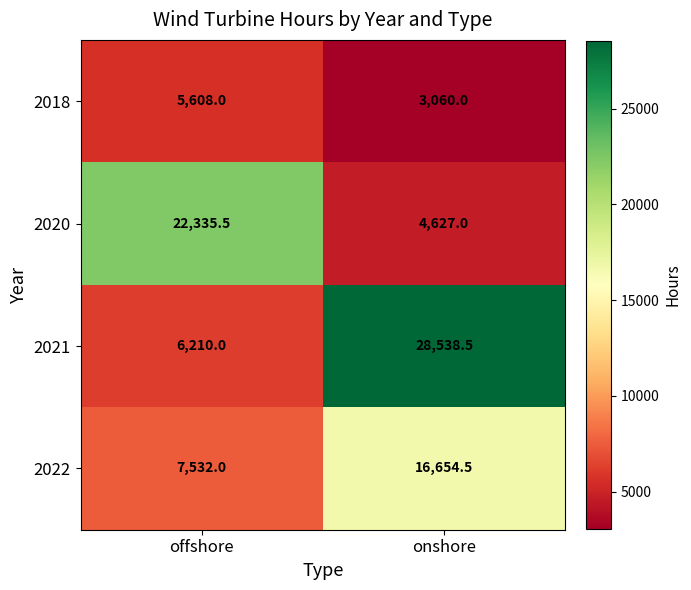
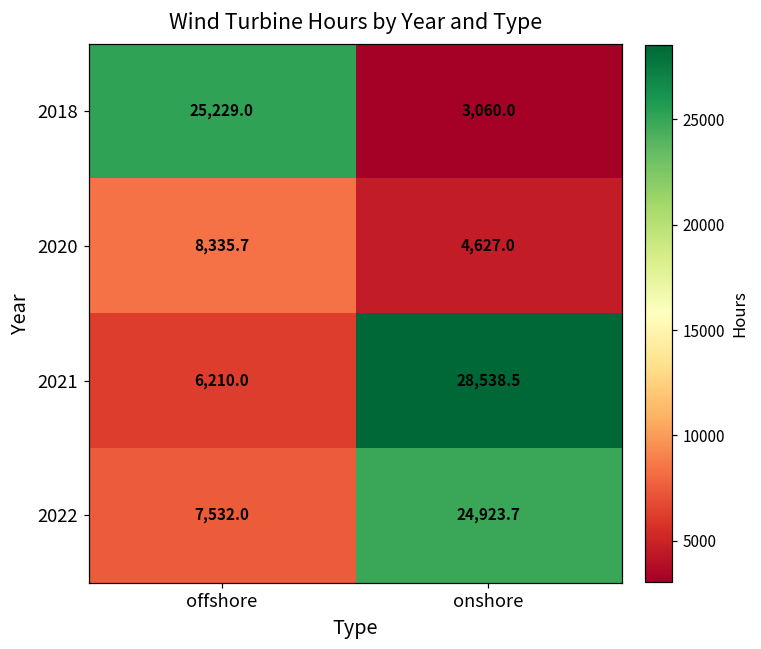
  {
    "2018": {
-     "offshore": "5,608.0",
+     "offshore": "25,229.0",
      "onshore": "3,060.0"
    },
    "2020": {
-     "offshore": "22,335.5",
+     "offshore": "8,335.7",
      "onshore": "4,627.0"
    },
    "2021": {
      "offshore": "6,210.0",
      "onshore": "28,538.5"
    },
    "2022": {
      "offshore": "7,532.0",
-     "onshore": "16,654.5"
+     "onshore": "24,923.7"
    }
  }
